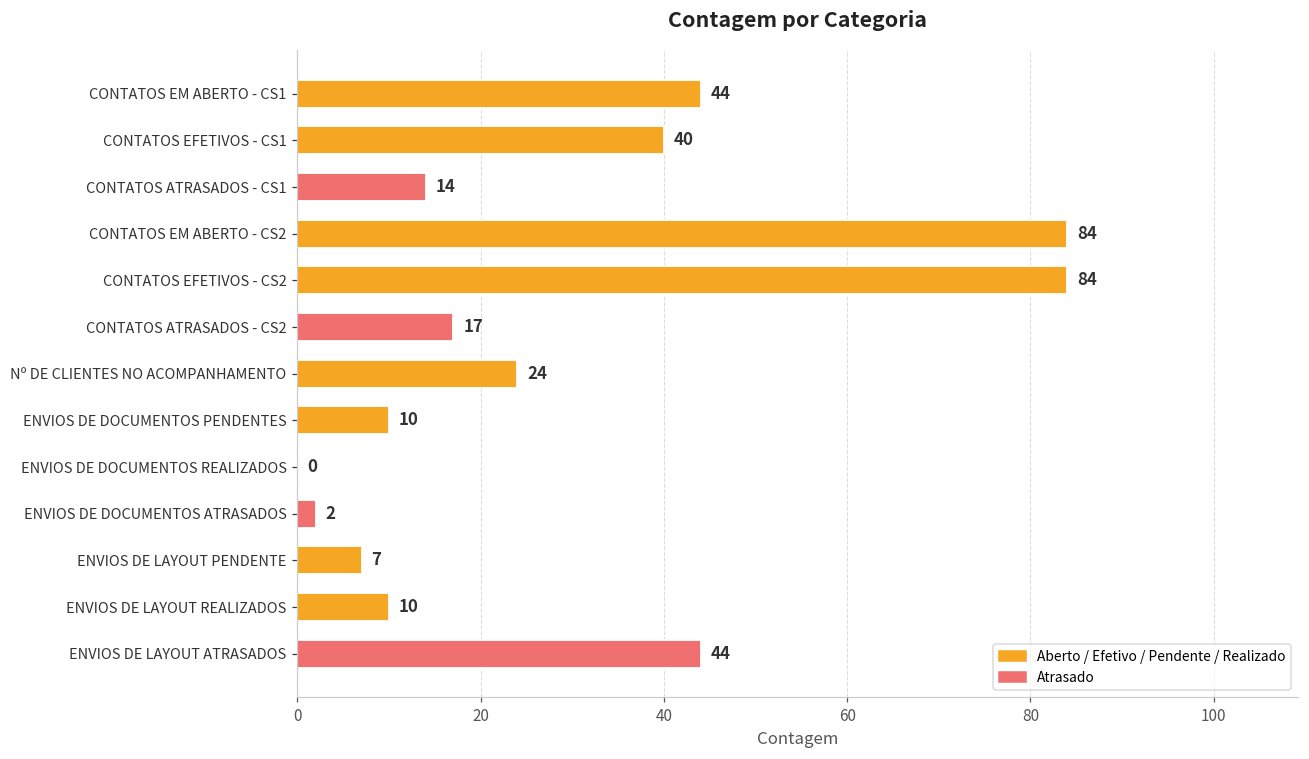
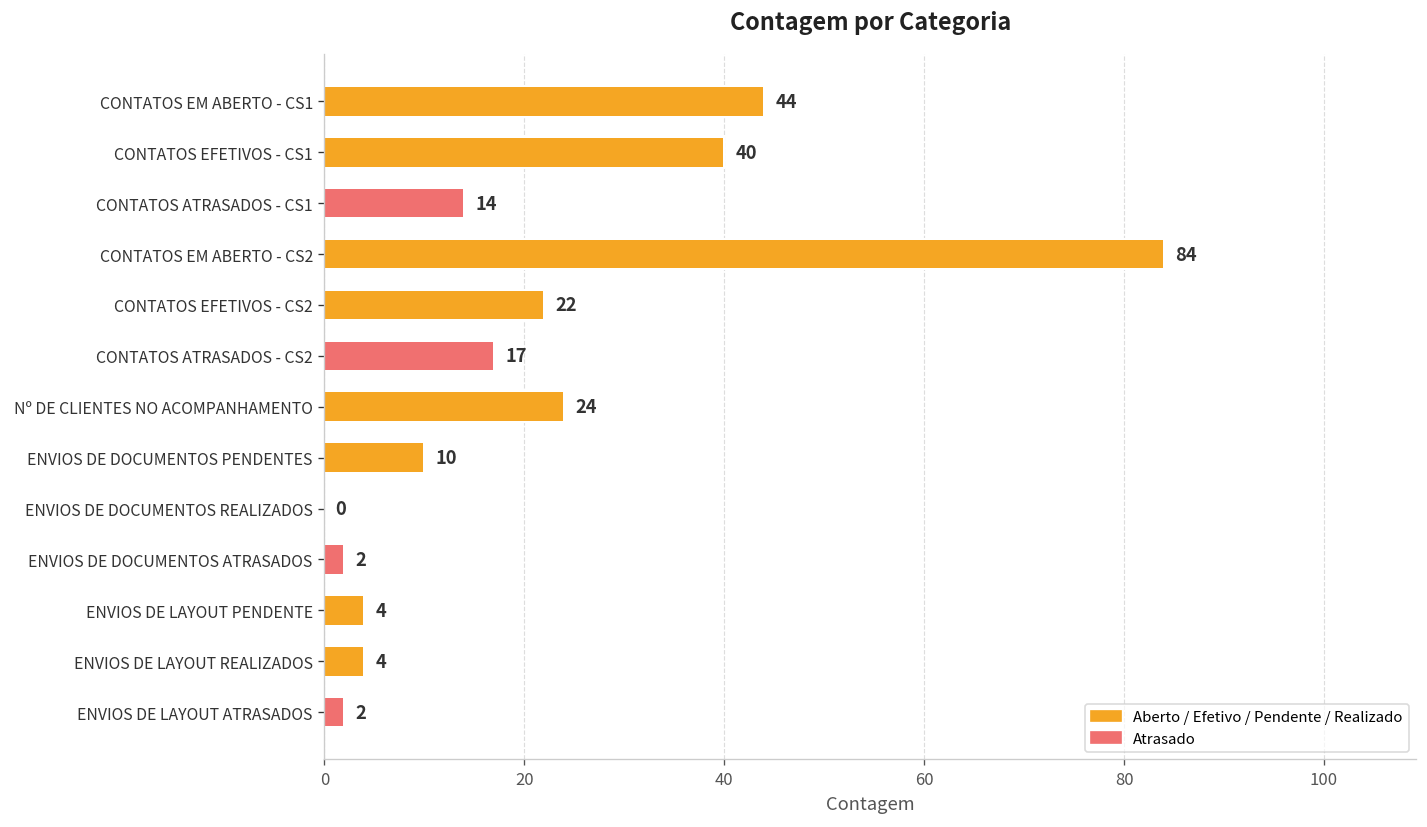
  {
    "CONTATOS EM ABERTO - CS1": 44,
    "CONTATOS EFETIVOS - CS1": 40,
    "CONTATOS ATRASADOS - CS1": 14,
    "CONTATOS EM ABERTO - CS2": 84,
-   "CONTATOS EFETIVOS - CS2": 84,
+   "CONTATOS EFETIVOS - CS2": 22,
    "CONTATOS ATRASADOS - CS2": 17,
    "Nº DE CLIENTES NO ACOMPANHAMENTO": 24,
    "ENVIOS DE DOCUMENTOS PENDENTES": 10,
    "ENVIOS DE DOCUMENTOS REALIZADOS": 0,
    "ENVIOS DE DOCUMENTOS ATRASADOS": 2,
-   "ENVIOS DE LAYOUT PENDENTE": 7,
-   "ENVIOS DE LAYOUT REALIZADOS": 10,
-   "ENVIOS DE LAYOUT ATRASADOS": 44
+   "ENVIOS DE LAYOUT PENDENTE": 4,
+   "ENVIOS DE LAYOUT REALIZADOS": 4,
+   "ENVIOS DE LAYOUT ATRASADOS": 2
  }
